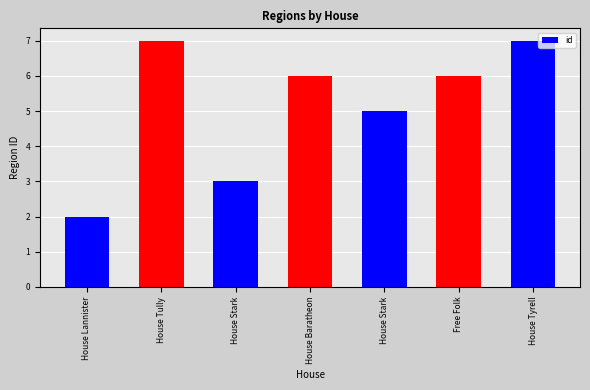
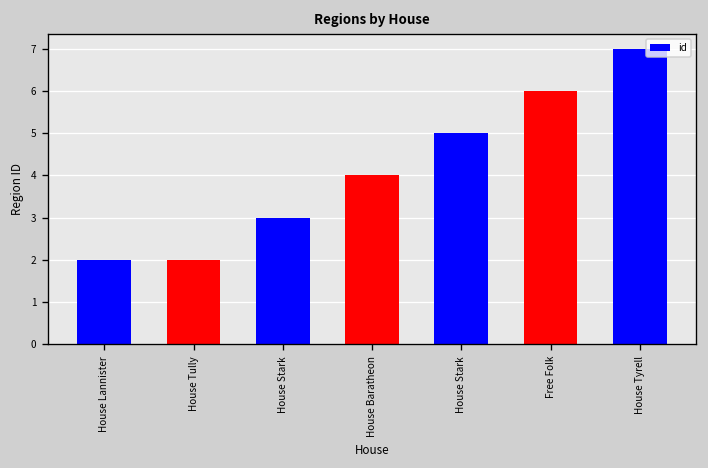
  {
    "House Lannister": 2,
-   "House Tully": 7,
-   "House Baratheon": 6,
+   "House Tully": 2,
+   "House Baratheon": 4,
    "Free Folk": 6,
    "House Tyrell": 7
  }
